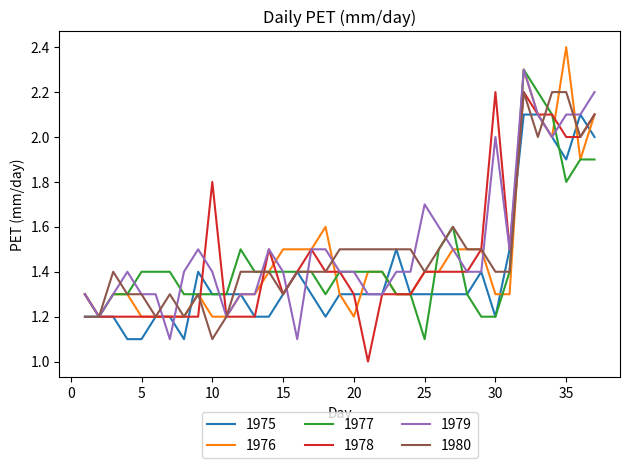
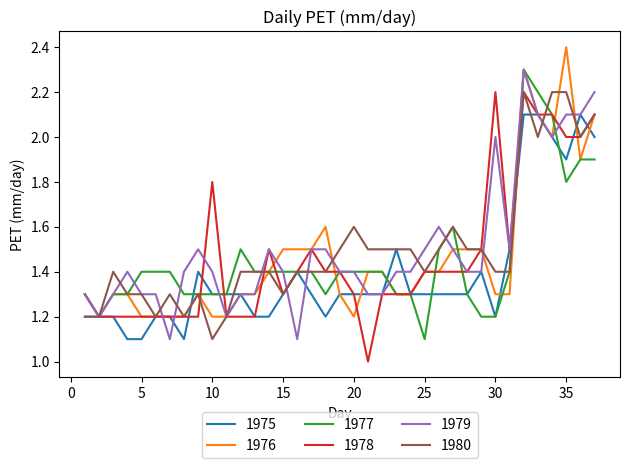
  {
    "1975": {
      "5": 1.1,
      "25": 1.3,
      "35": 1.9
    },
    "1976": {
      "10": 1.2,
      "15": 1.5,
      "20": 1.2,
      "30": 1.3,
      "35": 2.4
    },
    "1977": {
      "5": 1.4,
      "25": 1.1,
      "35": 1.8
    },
    "1978": {
      "10": 1.8,
      "30": 2.2,
      "35": 2.0
    },
    "1979": {
      "10": 1.4,
-     "25": 1.7,
+     "25": 1.5,
      "30": 2.0,
      "35": 2.1
    },
    "1980": {
      "10": 1.1,
-     "20": 1.5,
+     "20": 1.6,
      "30": 1.4,
      "35": 2.2
    }
  }
